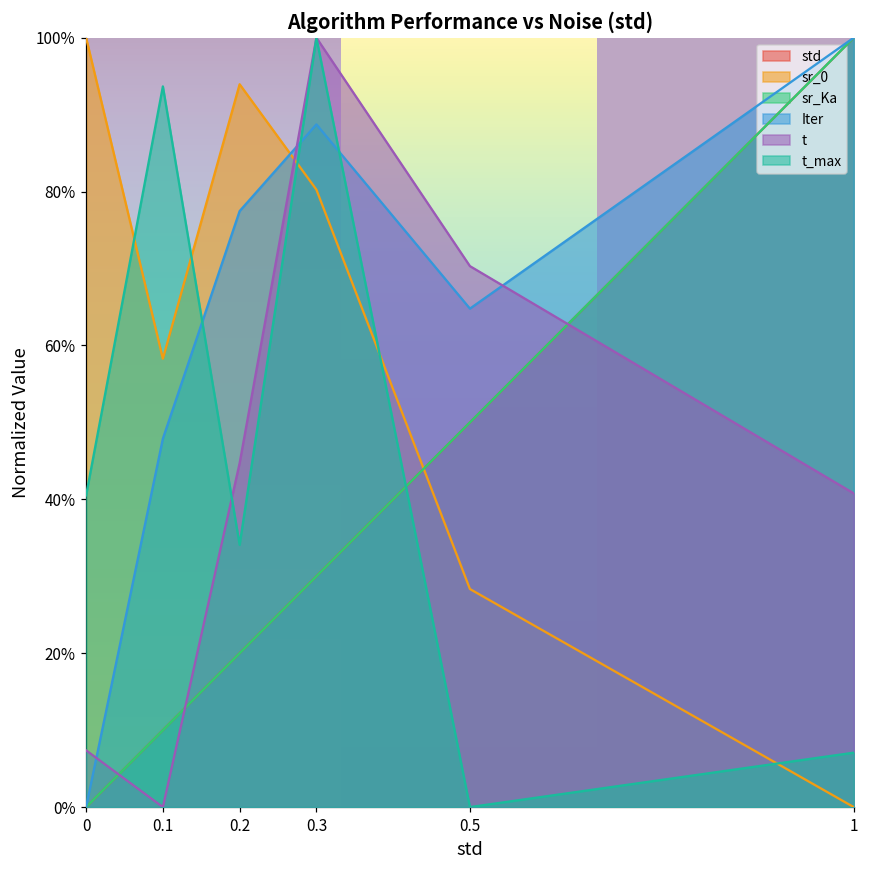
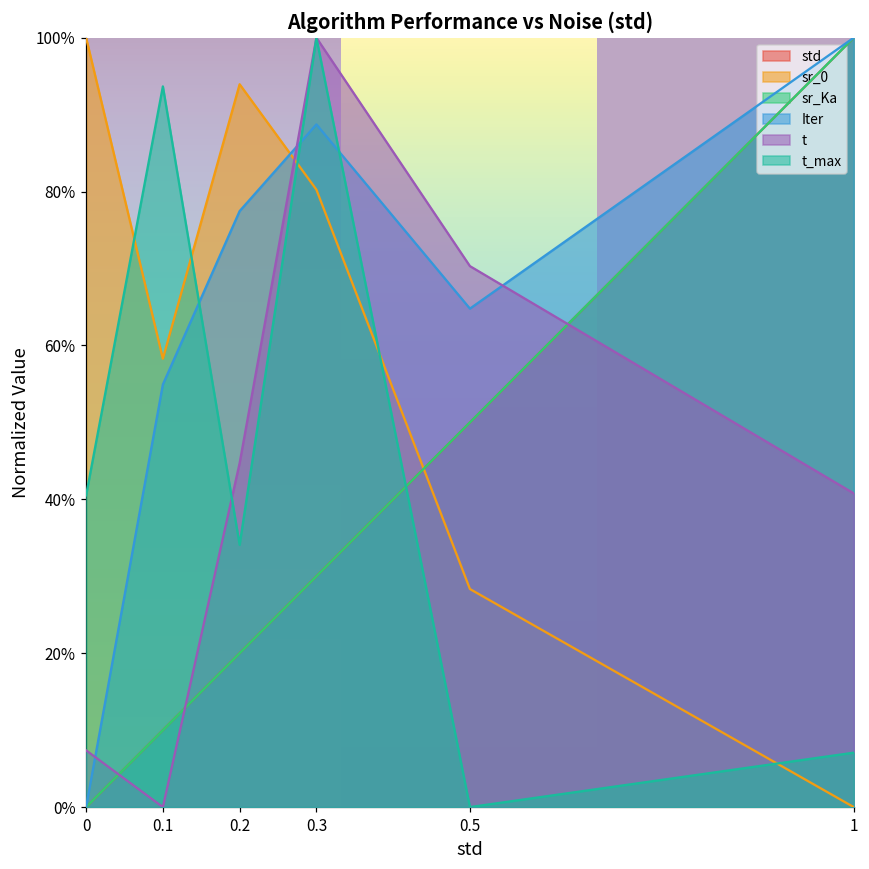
  {
    "sr_0": {
      "0": "100%",
      "0.1": "58%",
      "0.2": "94%",
      "0.3": "80%",
      "0.5": "28%",
      "1": "0%"
    },
    "Iter": {
-     "0.1": "48%",
+     "0.1": "55%",
      "0.2": "77%",
      "0.3": "89%",
      "0.5": "65%"
    },
    "t": {
      "0": "7%",
      "0.1": "0%",
      "0.2": "45%",
      "0.5": "70%",
      "1": "41%"
    }
  }
